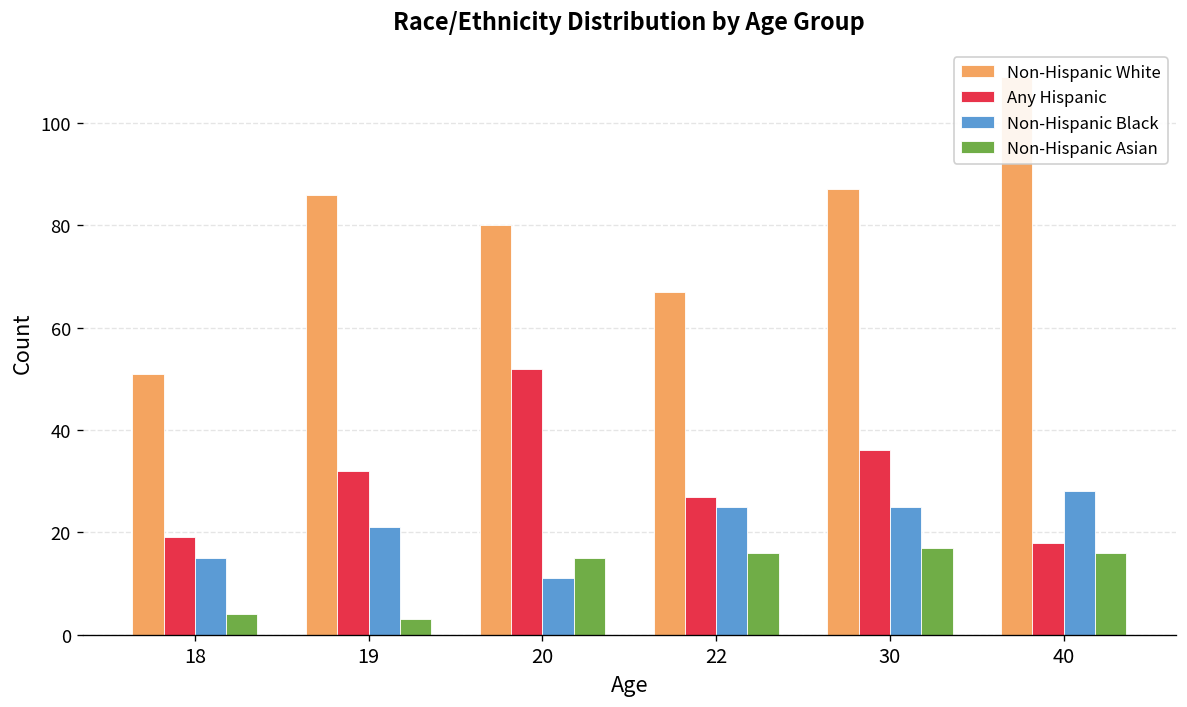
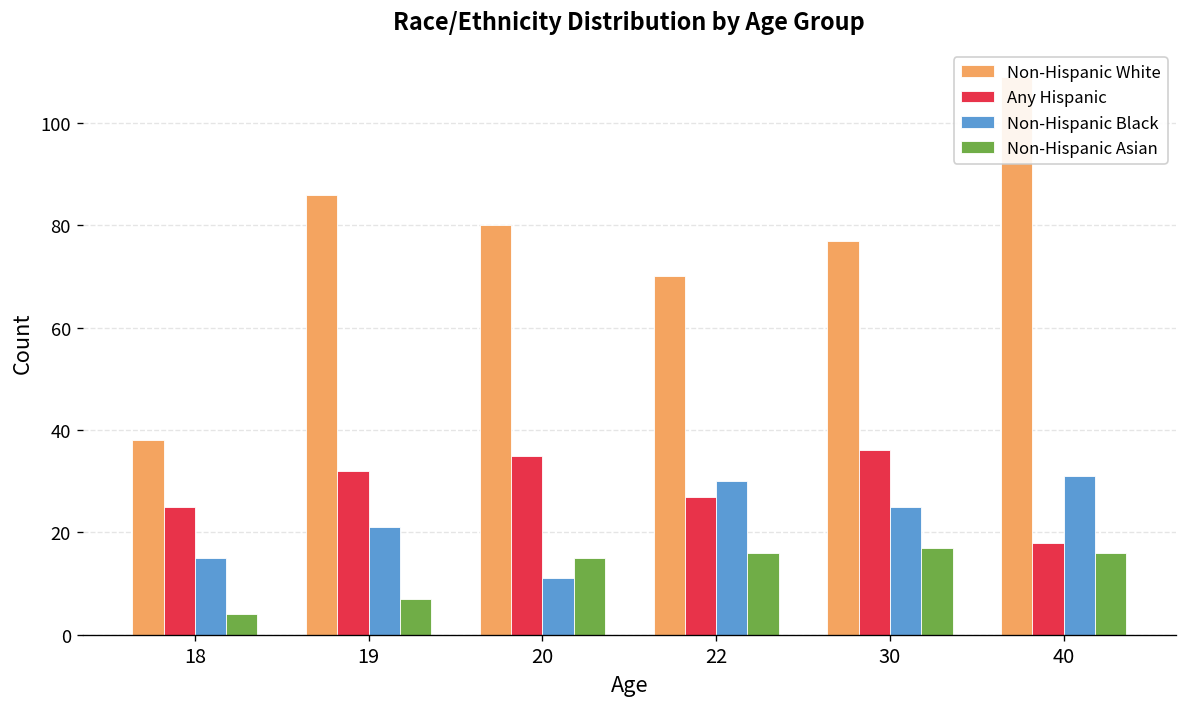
  {
    "Non-Hispanic White": {
-     "18": 51,
+     "18": 38,
      "19": 86,
      "20": 80,
-     "22": 67,
-     "30": 87
+     "22": 70,
+     "30": 77
    },
    "Any Hispanic": {
-     "18": 19,
+     "18": 25,
      "19": 32,
-     "20": 52,
+     "20": 35,
      "22": 27,
      "30": 36,
      "40": 18
    },
    "Non-Hispanic Black": {
      "18": 15,
      "19": 21,
      "20": 11,
-     "22": 25,
+     "22": 30,
      "30": 25,
-     "40": 28
+     "40": 31
    },
    "Non-Hispanic Asian": {
      "18": 4,
-     "19": 3,
+     "19": 7,
      "20": 15,
      "22": 16,
      "30": 17,
      "40": 16
    }
  }
